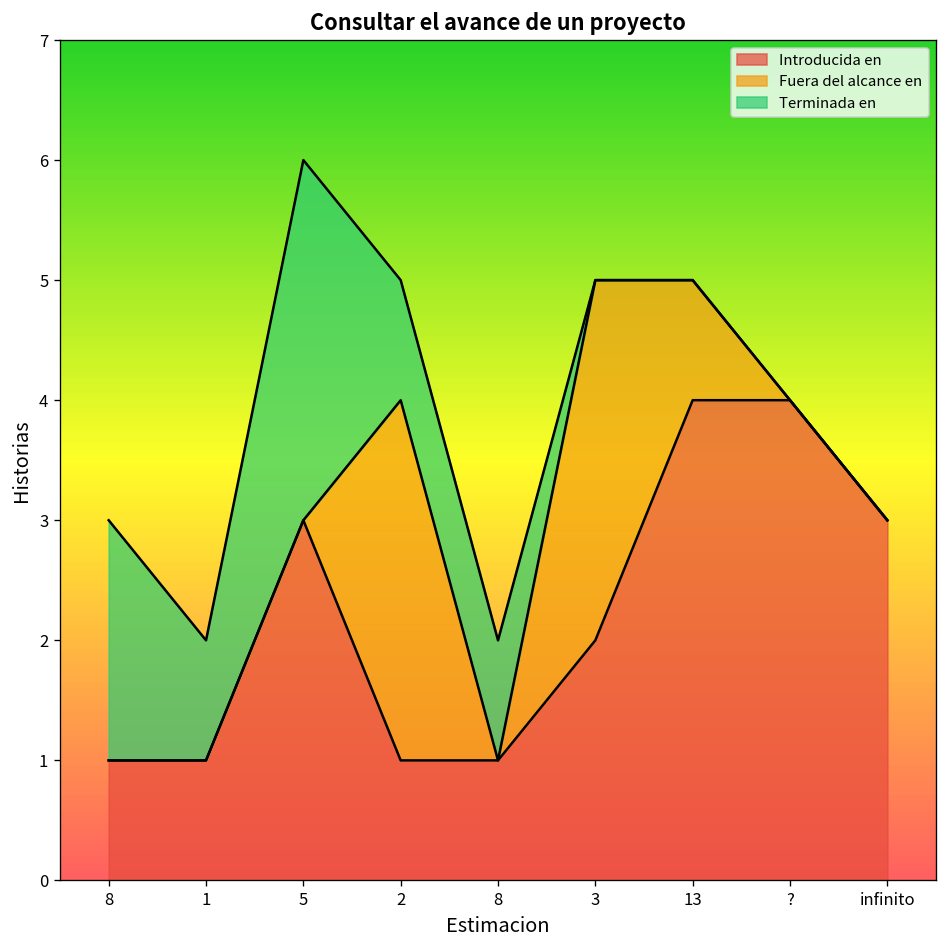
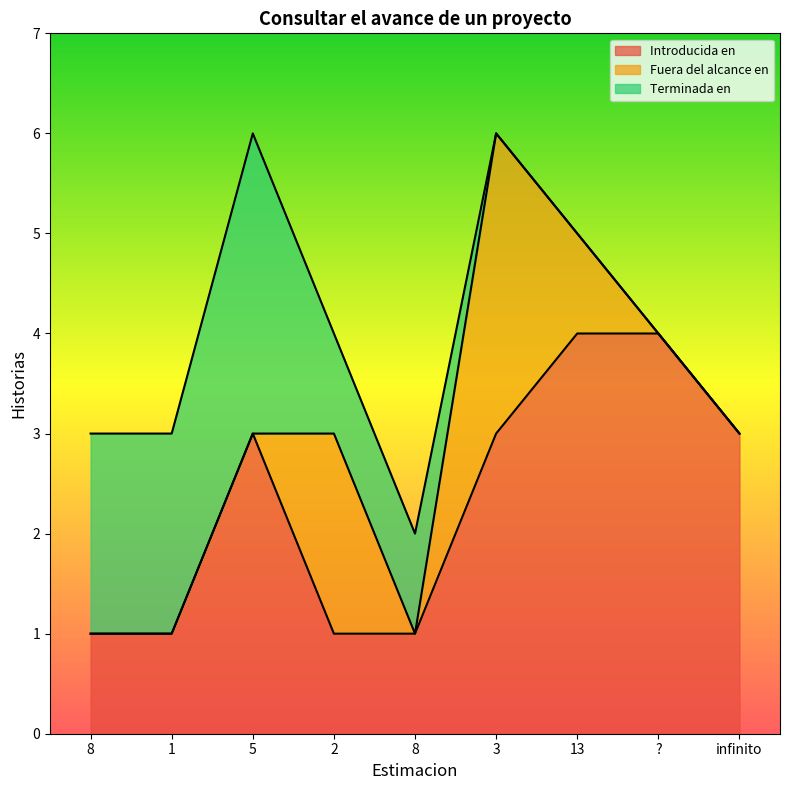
  {
    "Introducida en": {
      "2": 1,
-     "3": 2,
+     "3": 3,
      "13": 4
    },
    "Fuera del alcance en": {
-     "2": 3
+     "2": 2
    },
    "Terminada en": {
-     "1": 1,
+     "1": 2,
      "5": 3,
      "2": 1
    }
  }
